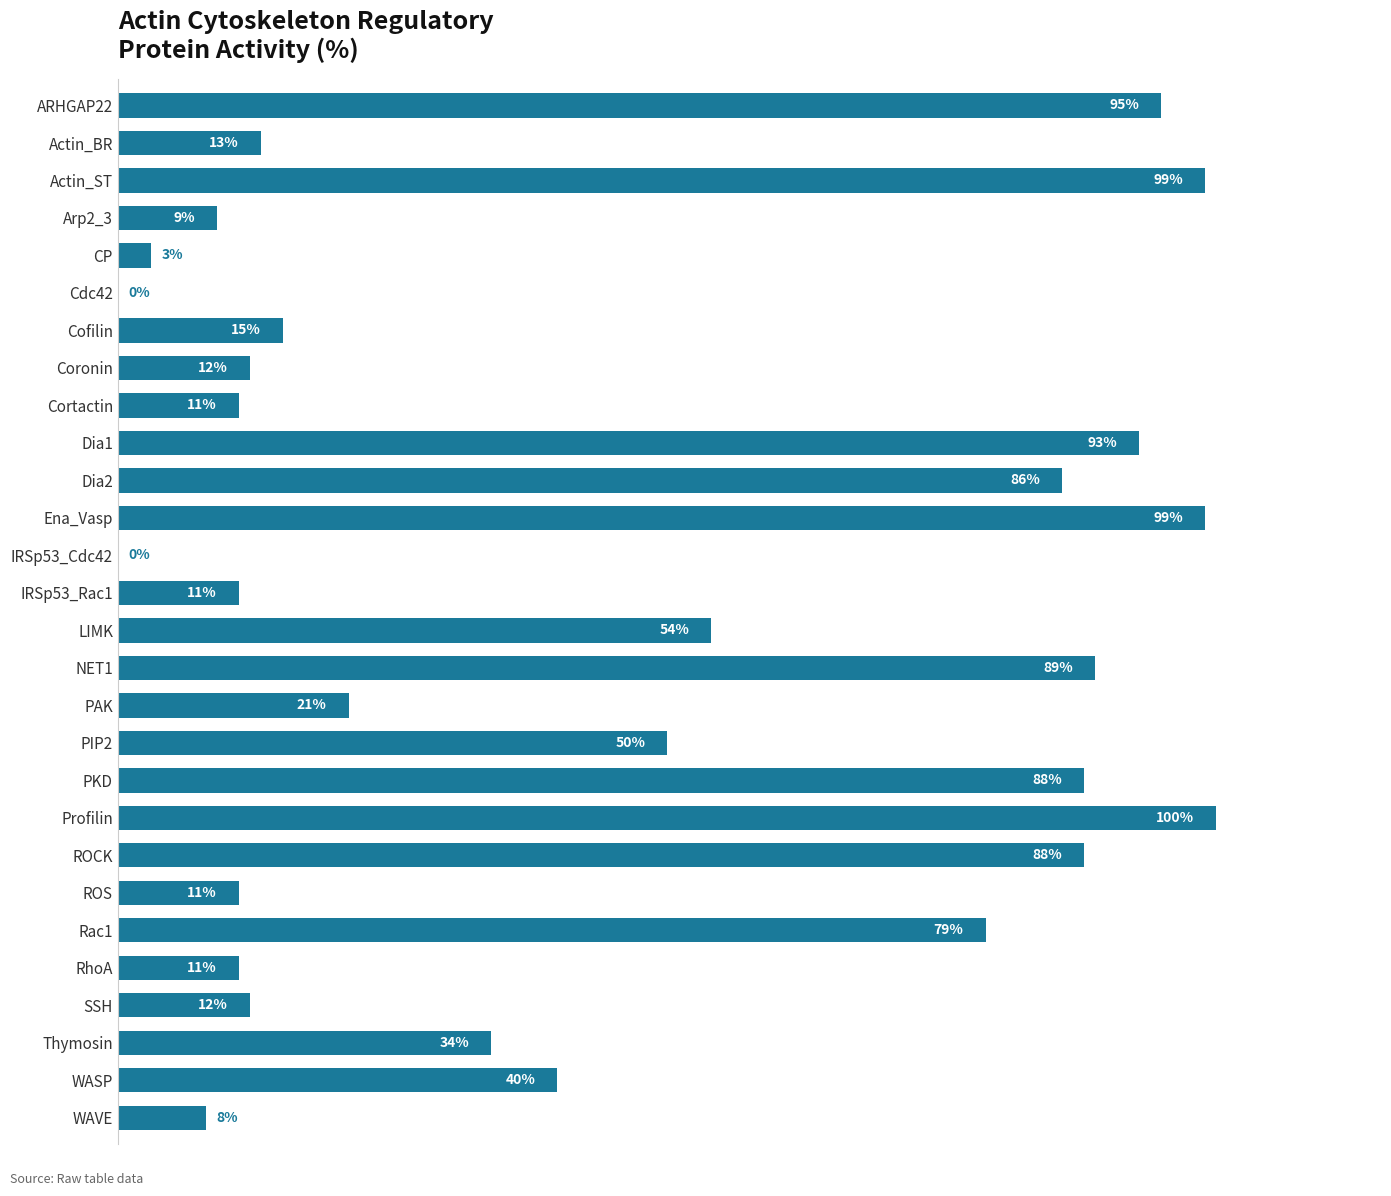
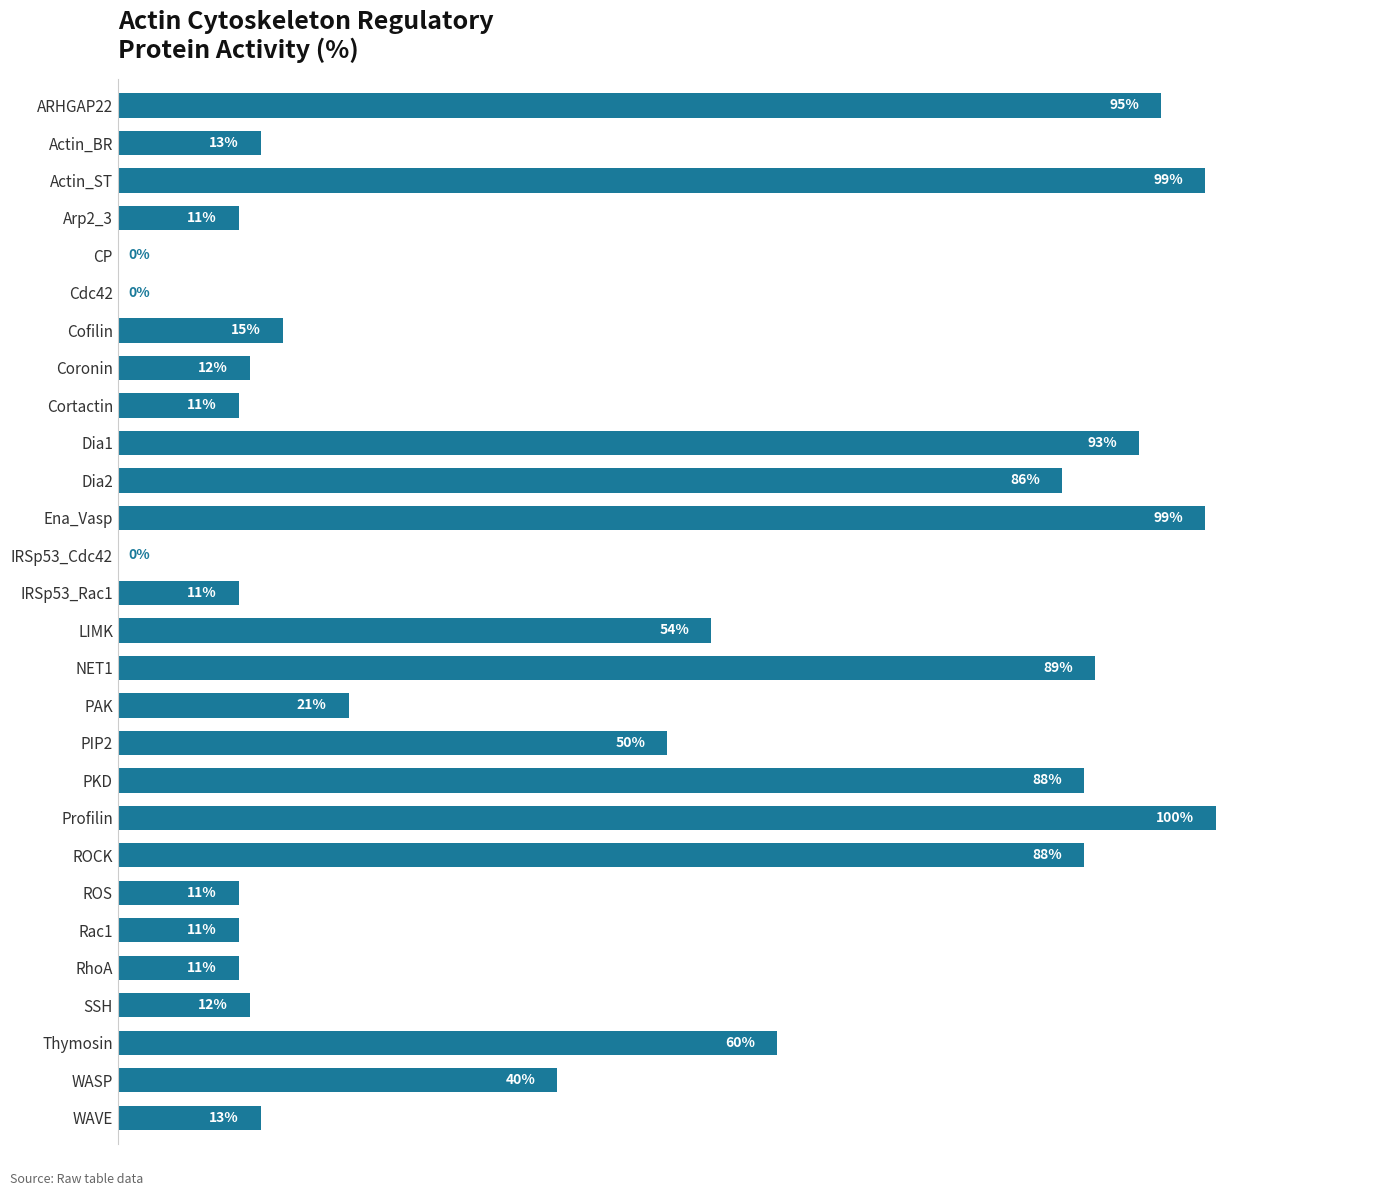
  {
    "ARHGAP22": "95%",
    "Actin_BR": "13%",
    "Actin_ST": "99%",
-   "Arp2_3": "9%",
-   "CP": "3%",
+   "Arp2_3": "11%",
+   "CP": "0%",
    "Cdc42": "0%",
    "Cofilin": "15%",
    "Coronin": "12%",
    "Cortactin": "11%",
    "Dia1": "93%",
    "Dia2": "86%",
    "Ena_Vasp": "99%",
    "IRSp53_Cdc42": "0%",
    "IRSp53_Rac1": "11%",
    "LIMK": "54%",
    "NET1": "89%",
    "PAK": "21%",
    "PIP2": "50%",
    "PKD": "88%",
    "Profilin": "100%",
    "ROCK": "88%",
    "ROS": "11%",
-   "Rac1": "79%",
+   "Rac1": "11%",
    "RhoA": "11%",
    "SSH": "12%",
-   "Thymosin": "34%",
+   "Thymosin": "60%",
    "WASP": "40%",
-   "WAVE": "8%"
+   "WAVE": "13%"
  }
